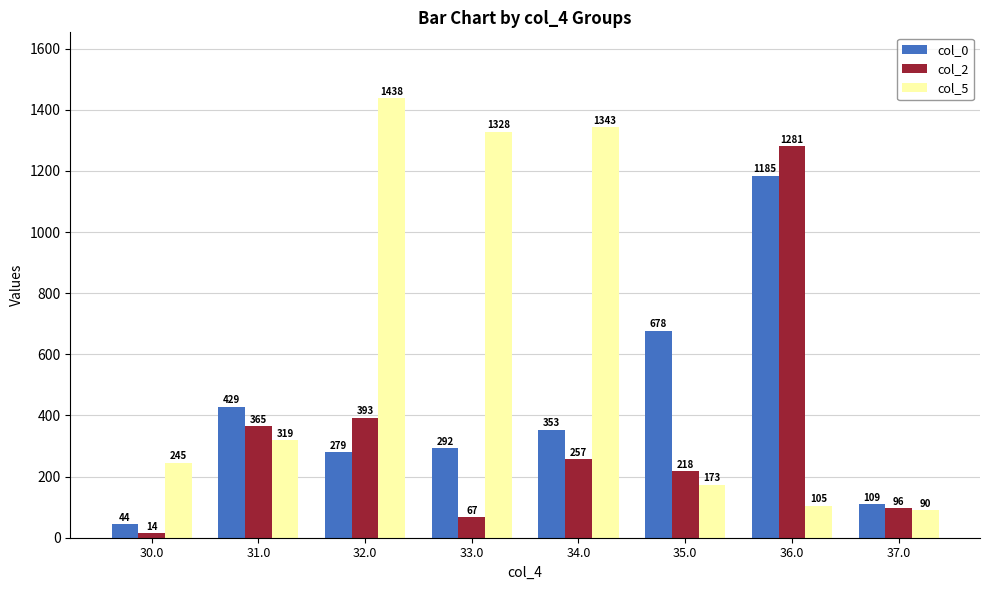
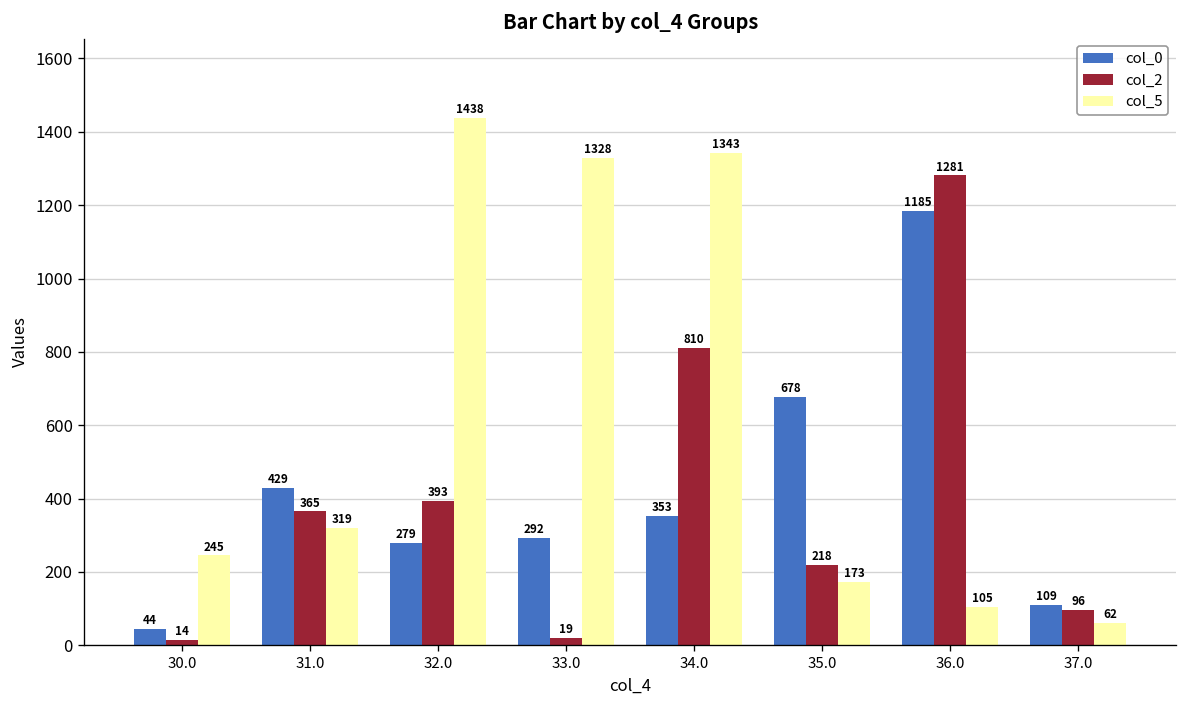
  {
    "col_0": {
      "30.0": 44,
      "31.0": 429,
      "32.0": 279,
      "33.0": 292,
      "34.0": 353,
      "35.0": 678,
      "36.0": 1185,
      "37.0": 109
    },
    "col_2": {
      "30.0": 14,
      "31.0": 365,
      "32.0": 393,
-     "33.0": 67,
-     "34.0": 257,
+     "33.0": 19,
+     "34.0": 810,
      "35.0": 218,
      "36.0": 1281,
      "37.0": 96
    },
    "col_5": {
      "30.0": 245,
      "31.0": 319,
      "32.0": 1438,
      "33.0": 1328,
      "34.0": 1343,
      "35.0": 173,
      "36.0": 105,
-     "37.0": 90
+     "37.0": 62
    }
  }
